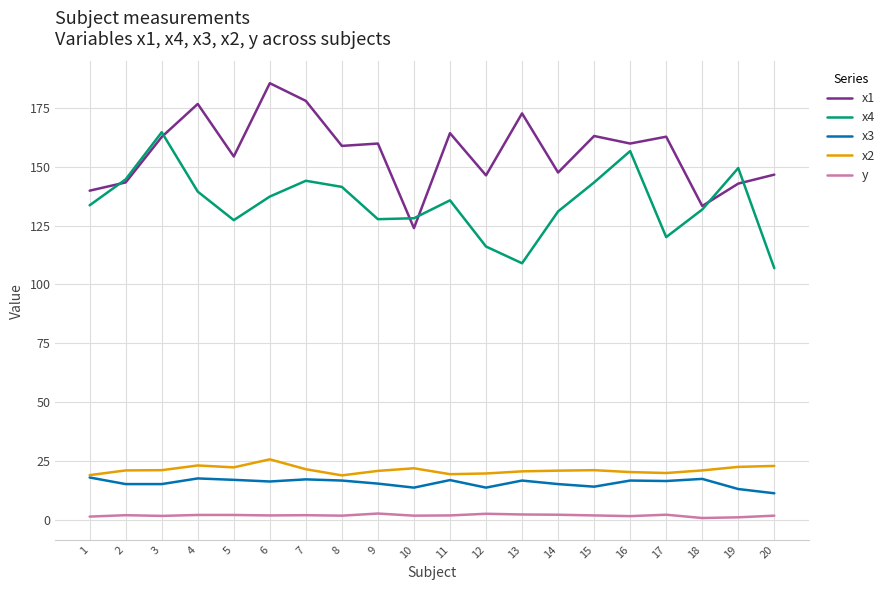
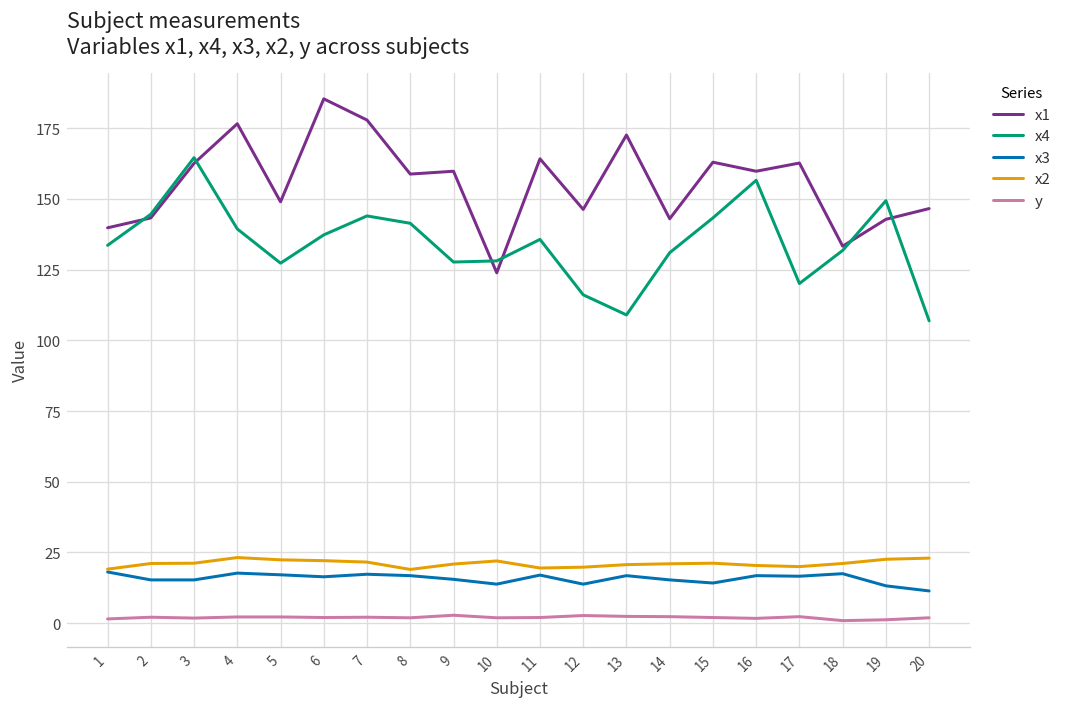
  {
    "x1": {
      "1": 140,
      "2": 143,
      "3": 163,
      "4": 177,
-     "5": 154,
+     "5": 149,
      "6": 185,
      "7": 178,
      "8": 159,
      "9": 160,
      "10": 124,
      "11": 164,
      "12": 146,
      "13": 173,
-     "14": 148,
+     "14": 143,
      "15": 163,
      "16": 160,
      "17": 163,
      "18": 133,
      "19": 143,
      "20": 147
    },
    "x4": {
      "1": 134,
      "2": 145,
      "3": 165,
      "4": 139,
      "5": 127,
      "6": 137,
      "7": 144,
      "8": 141,
      "9": 128,
      "10": 128,
      "11": 136,
      "12": 116,
      "13": 109,
      "14": 131,
      "15": 143,
      "16": 157,
      "17": 120,
      "18": 132,
      "19": 149,
      "20": 107
    },
    "x3": {
      "2": 15,
      "3": 15,
      "4": 18,
      "5": 17,
      "6": 16,
      "7": 17,
      "8": 17,
      "9": 16,
      "10": 14,
      "11": 17,
      "12": 14,
      "13": 17,
      "14": 15,
      "15": 14,
      "16": 17,
      "17": 17,
      "18": 18,
      "19": 13,
      "20": 11
    },
    "x2": {
      "2": 21,
      "3": 21,
      "4": 23,
      "5": 22,
-     "6": 26,
+     "6": 22,
      "7": 22,
      "8": 19,
      "9": 21,
      "10": 22,
      "11": 20,
      "12": 20,
      "13": 21,
      "14": 21,
      "15": 21,
      "16": 20,
      "17": 20,
      "18": 21,
      "19": 23,
      "20": 23
    },
    "y": {
      "1": 2,
      "2": 2,
      "3": 2,
      "4": 2,
      "5": 2,
      "6": 2,
      "7": 2,
      "8": 2,
      "9": 3,
      "10": 2,
      "11": 2,
      "12": 3,
      "13": 2,
      "14": 2,
      "15": 2,
      "16": 2,
      "17": 2,
      "18": 1,
      "19": 1,
      "20": 2
    }
  }
